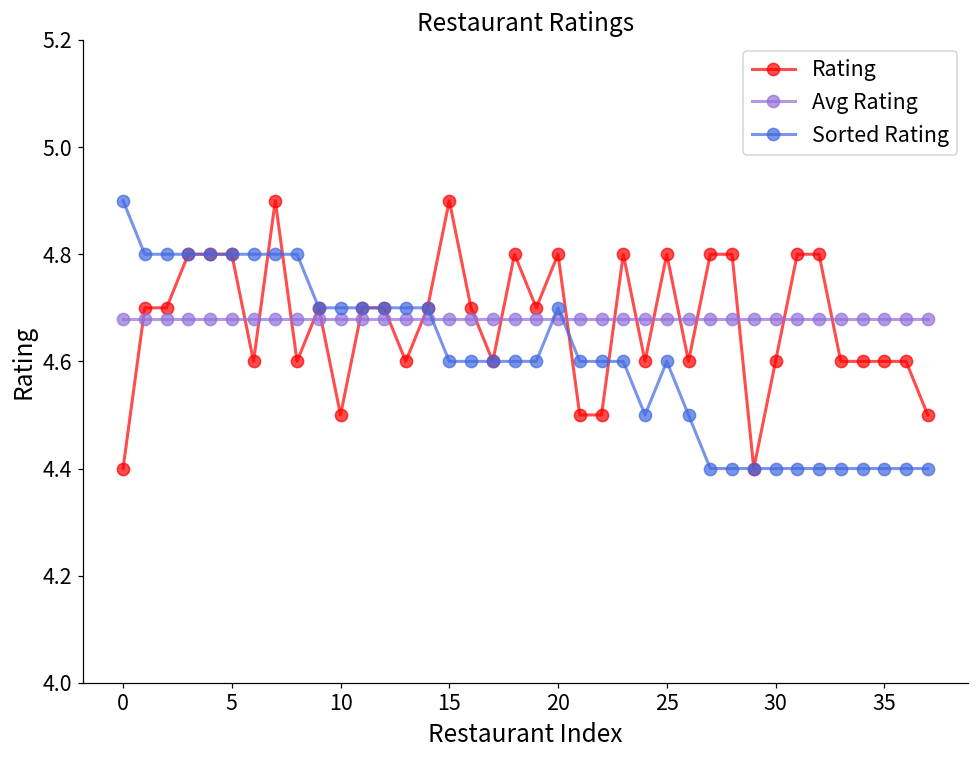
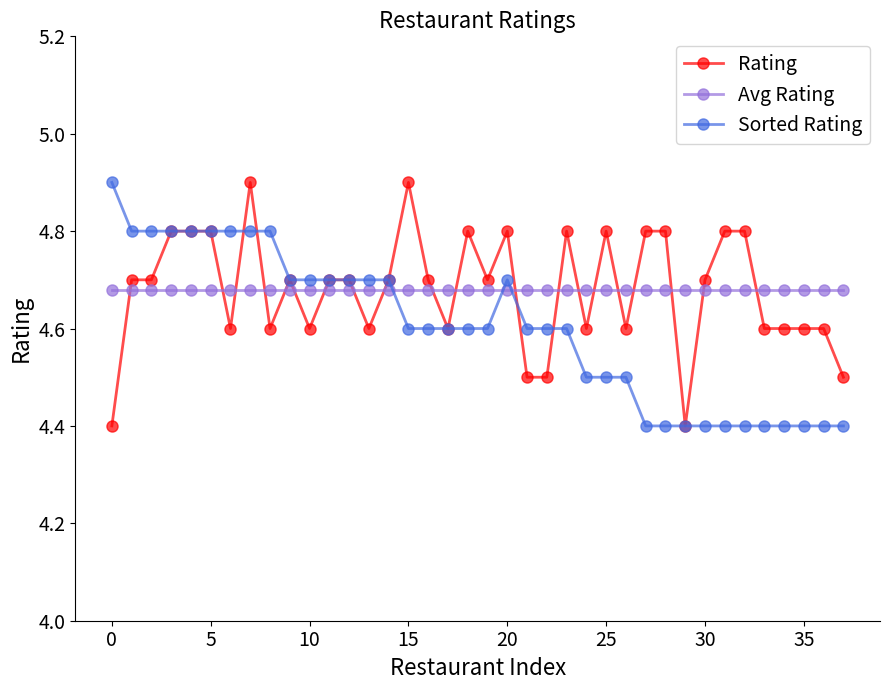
  {
    "Rating": {
      "0": 4.4,
-     "10": 4.5,
+     "10": 4.6,
      "15": 4.9,
      "20": 4.8,
      "25": 4.8,
-     "30": 4.6,
+     "30": 4.7,
      "35": 4.6
    },
    "Avg Rating": {
      "0": 4.68,
      "5": 4.68,
      "10": 4.68,
      "15": 4.68,
      "20": 4.68,
      "25": 4.68,
      "30": 4.68,
      "35": 4.68
    },
    "Sorted Rating": {
      "0": 4.9,
      "10": 4.7,
      "15": 4.6,
      "20": 4.7,
-     "25": 4.6,
+     "25": 4.5,
      "30": 4.4,
      "35": 4.4
    }
  }
